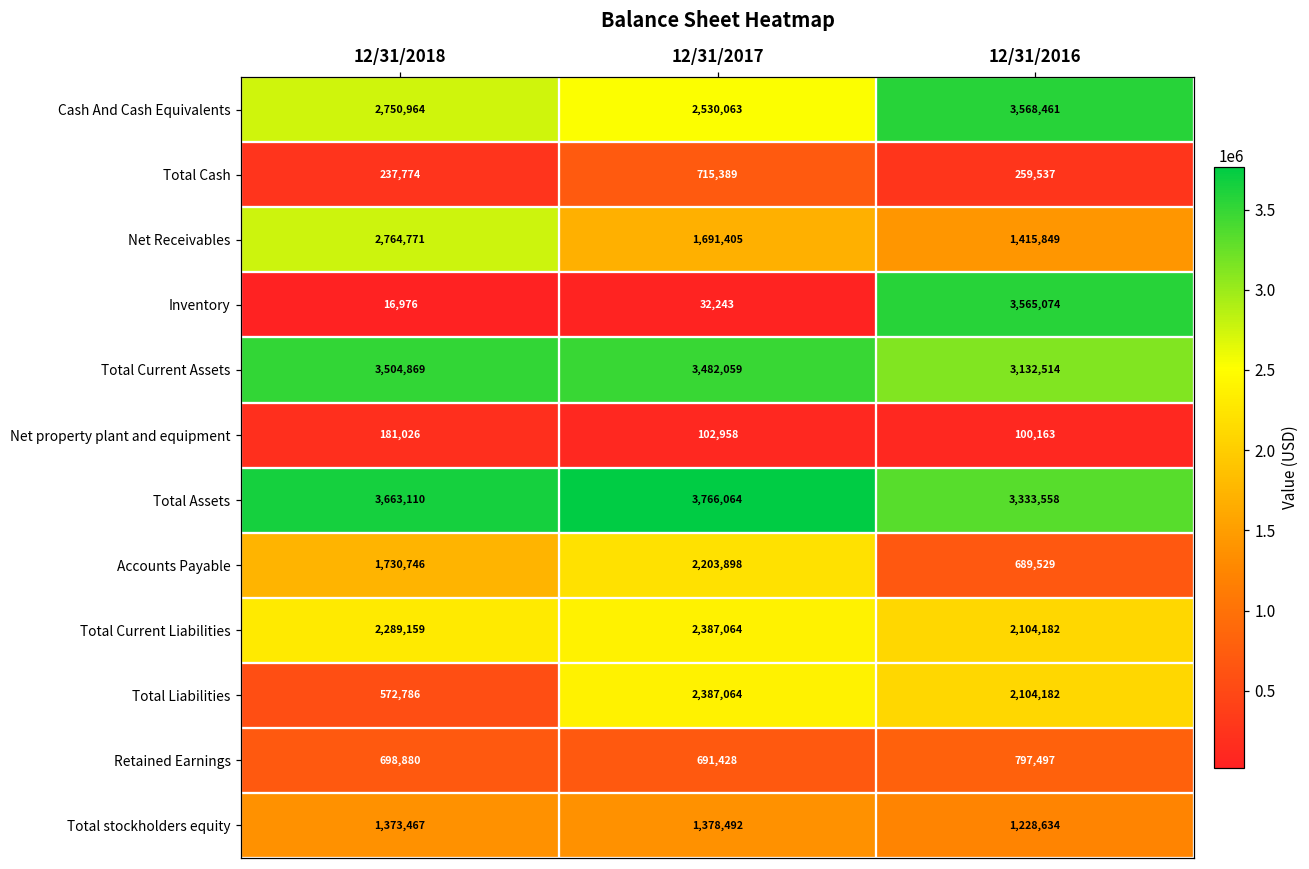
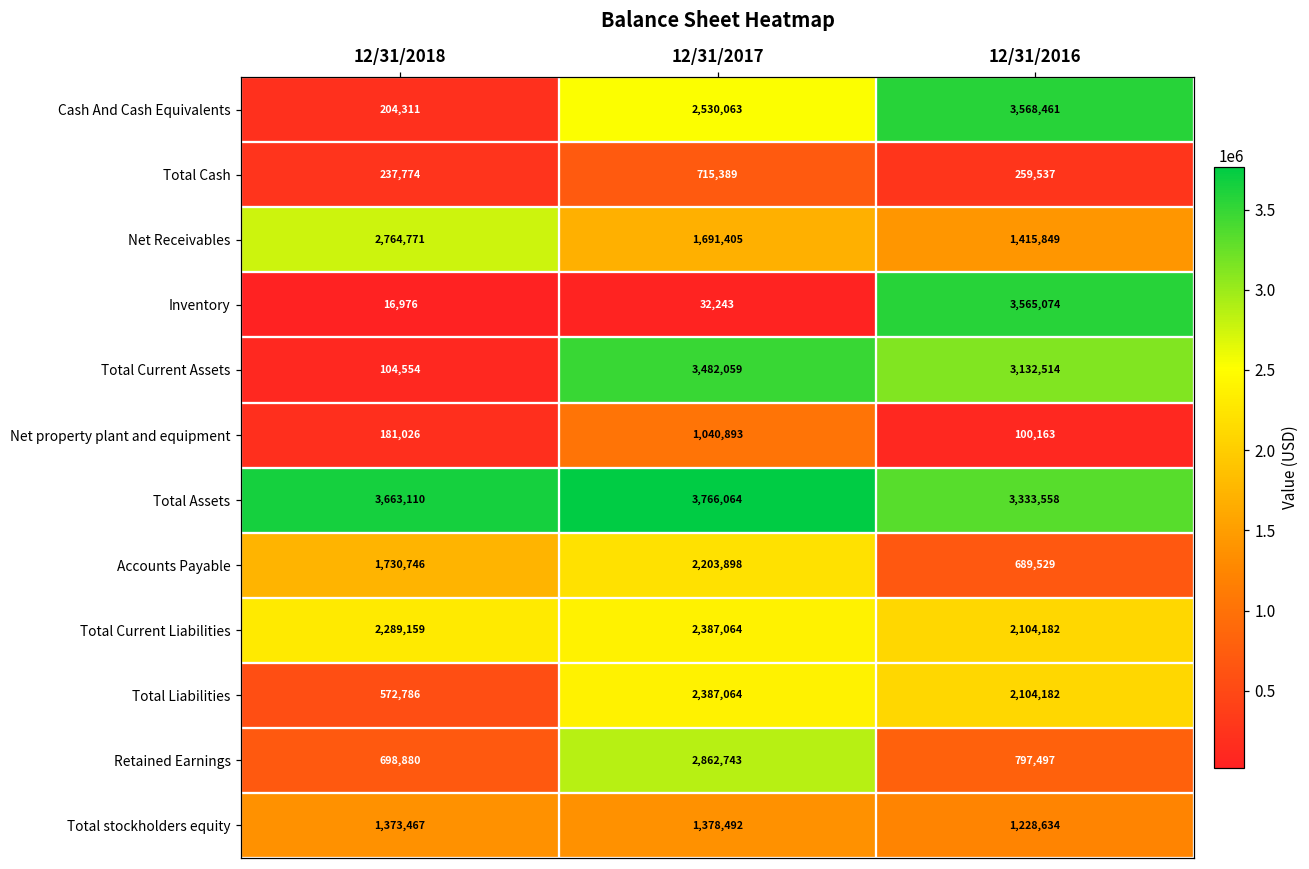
  {
    "Cash And Cash Equivalents": {
-     "12/31/2018": "2,750,964",
+     "12/31/2018": "204,311",
      "12/31/2017": "2,530,063",
      "12/31/2016": "3,568,461"
    },
    "Total Cash": {
      "12/31/2018": "237,774",
      "12/31/2017": "715,389",
      "12/31/2016": "259,537"
    },
    "Net Receivables": {
      "12/31/2018": "2,764,771",
      "12/31/2017": "1,691,405",
      "12/31/2016": "1,415,849"
    },
    "Inventory": {
      "12/31/2018": "16,976",
      "12/31/2017": "32,243",
      "12/31/2016": "3,565,074"
    },
    "Total Current Assets": {
-     "12/31/2018": "3,504,869",
+     "12/31/2018": "104,554",
      "12/31/2017": "3,482,059",
      "12/31/2016": "3,132,514"
    },
    "Net property plant and equipment": {
      "12/31/2018": "181,026",
-     "12/31/2017": "102,958",
+     "12/31/2017": "1,040,893",
      "12/31/2016": "100,163"
    },
    "Total Assets": {
      "12/31/2018": "3,663,110",
      "12/31/2017": "3,766,064",
      "12/31/2016": "3,333,558"
    },
    "Accounts Payable": {
      "12/31/2018": "1,730,746",
      "12/31/2017": "2,203,898",
      "12/31/2016": "689,529"
    },
    "Total Current Liabilities": {
      "12/31/2018": "2,289,159",
      "12/31/2017": "2,387,064",
      "12/31/2016": "2,104,182"
    },
    "Total Liabilities": {
      "12/31/2018": "572,786",
      "12/31/2017": "2,387,064",
      "12/31/2016": "2,104,182"
    },
    "Retained Earnings": {
      "12/31/2018": "698,880",
-     "12/31/2017": "691,428",
+     "12/31/2017": "2,862,743",
      "12/31/2016": "797,497"
    },
    "Total stockholders equity": {
      "12/31/2018": "1,373,467",
      "12/31/2017": "1,378,492",
      "12/31/2016": "1,228,634"
    }
  }
